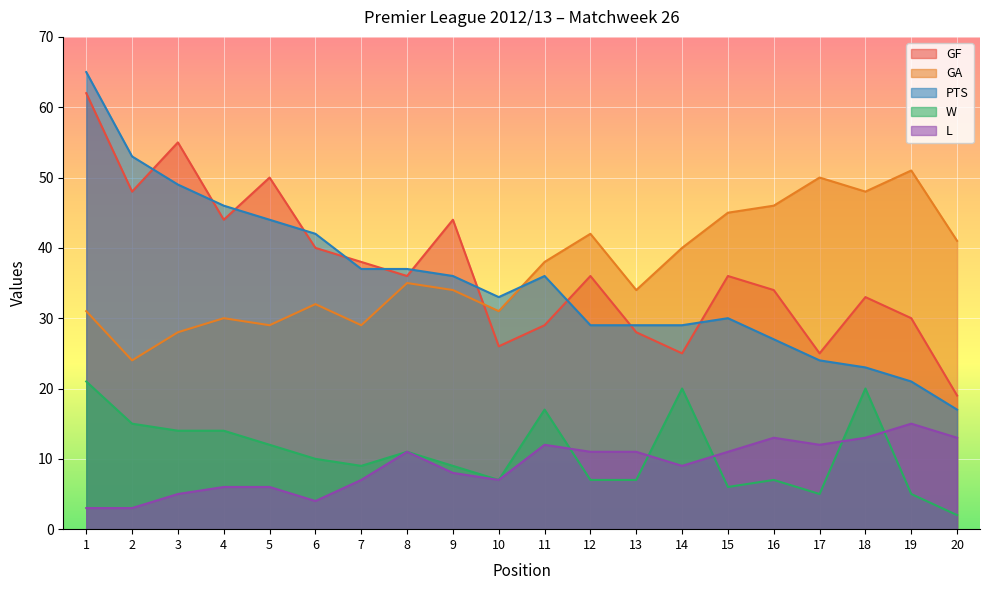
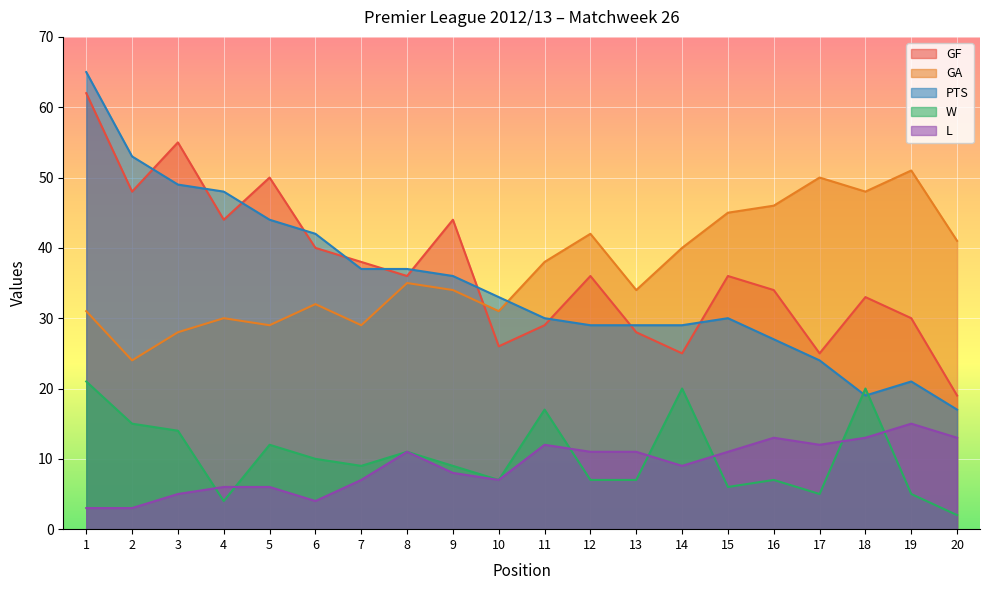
  {
    "PTS": {
      "1": 65,
      "2": 53,
      "3": 49,
-     "4": 46,
+     "4": 48,
      "5": 44,
      "6": 42,
      "7": 37,
      "8": 37,
      "9": 36,
      "10": 33,
-     "11": 36,
+     "11": 30,
      "12": 29,
      "13": 29,
      "14": 29,
      "15": 30,
      "16": 27,
      "17": 24,
-     "18": 23,
+     "18": 19,
      "19": 21,
      "20": 17
    },
    "W": {
      "1": 21,
      "2": 15,
      "3": 14,
-     "4": 14,
+     "4": 4,
      "5": 12,
      "6": 10,
      "7": 9,
      "9": 9,
      "11": 17,
      "12": 7,
      "13": 7,
      "14": 20,
      "15": 6,
      "16": 7,
      "17": 5,
      "18": 20,
      "19": 5,
      "20": 2
    },
    "L": {
      "1": 3,
      "2": 3,
      "3": 5,
      "4": 6,
      "5": 6,
      "6": 4,
      "7": 7,
      "9": 8,
      "11": 12,
      "12": 11,
      "13": 11,
      "14": 9,
      "15": 11,
      "16": 13,
      "17": 12,
      "18": 13,
      "19": 15,
      "20": 13
    }
  }
